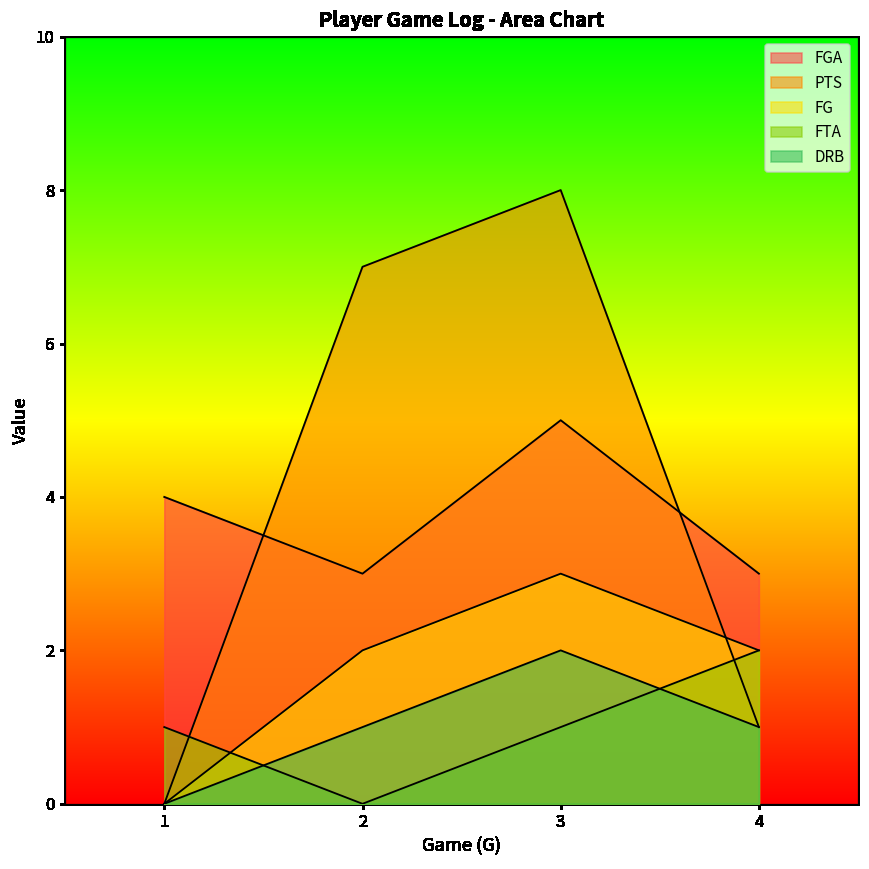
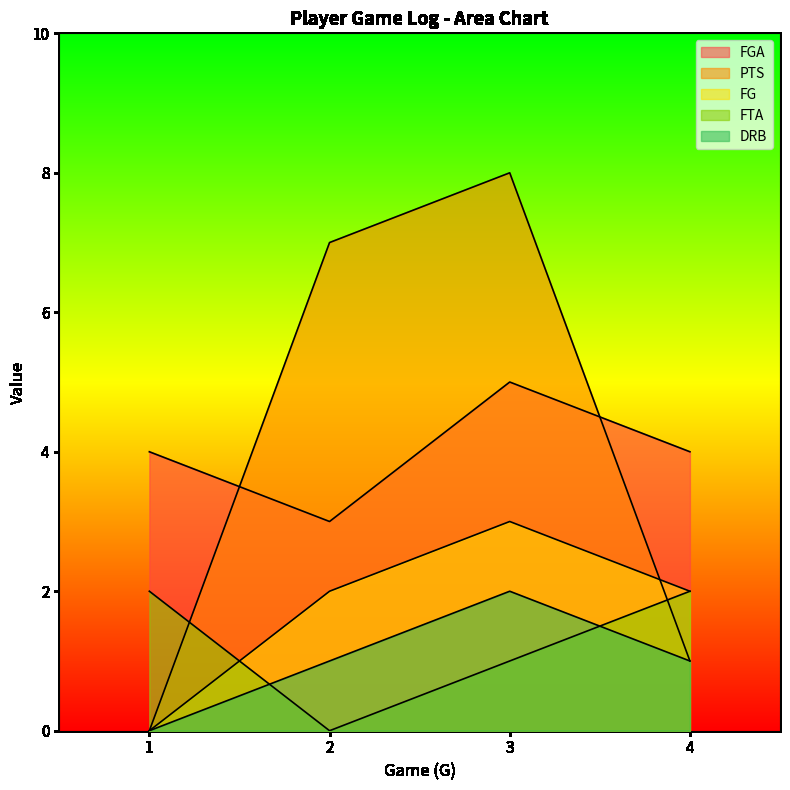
  {
    "FGA": {
      "1": 4,
      "2": 3,
      "3": 5,
-     "4": 3
+     "4": 4
    },
    "PTS": {
      "2": 7,
      "3": 8
    },
    "FG": {
      "2": 2,
      "3": 3
    },
    "FTA": {
-     "1": 1,
+     "1": 2,
      "2": 0,
      "3": 1
    },
    "DRB": {
      "2": 1,
      "3": 2
    }
  }
